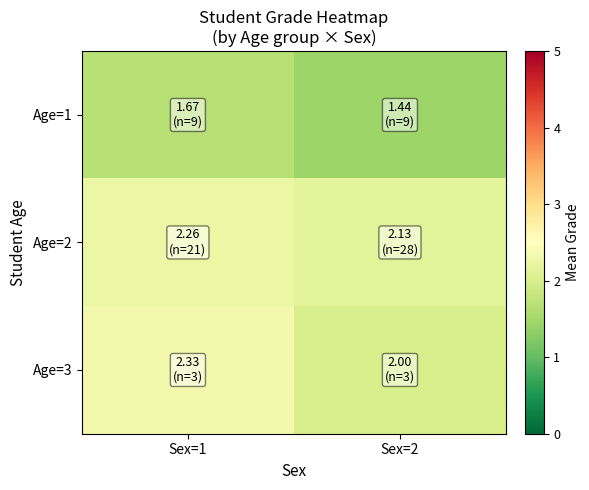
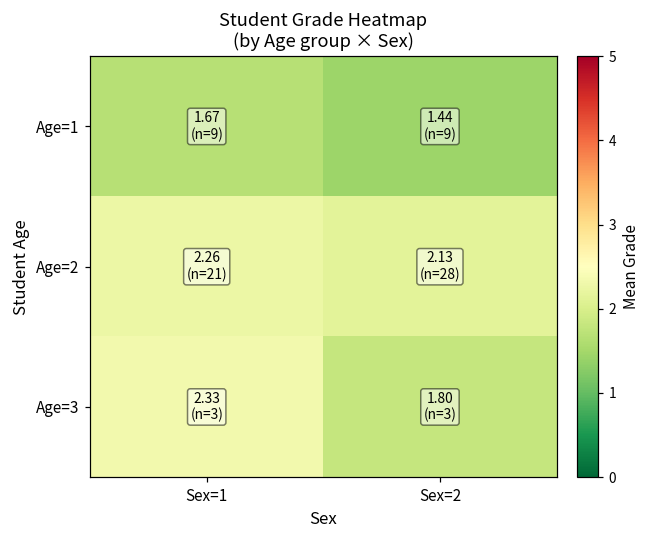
  {
    "Age=3": {
-     "Sex=2": 2.00
+     "Sex=2": 1.80
    }
  }
